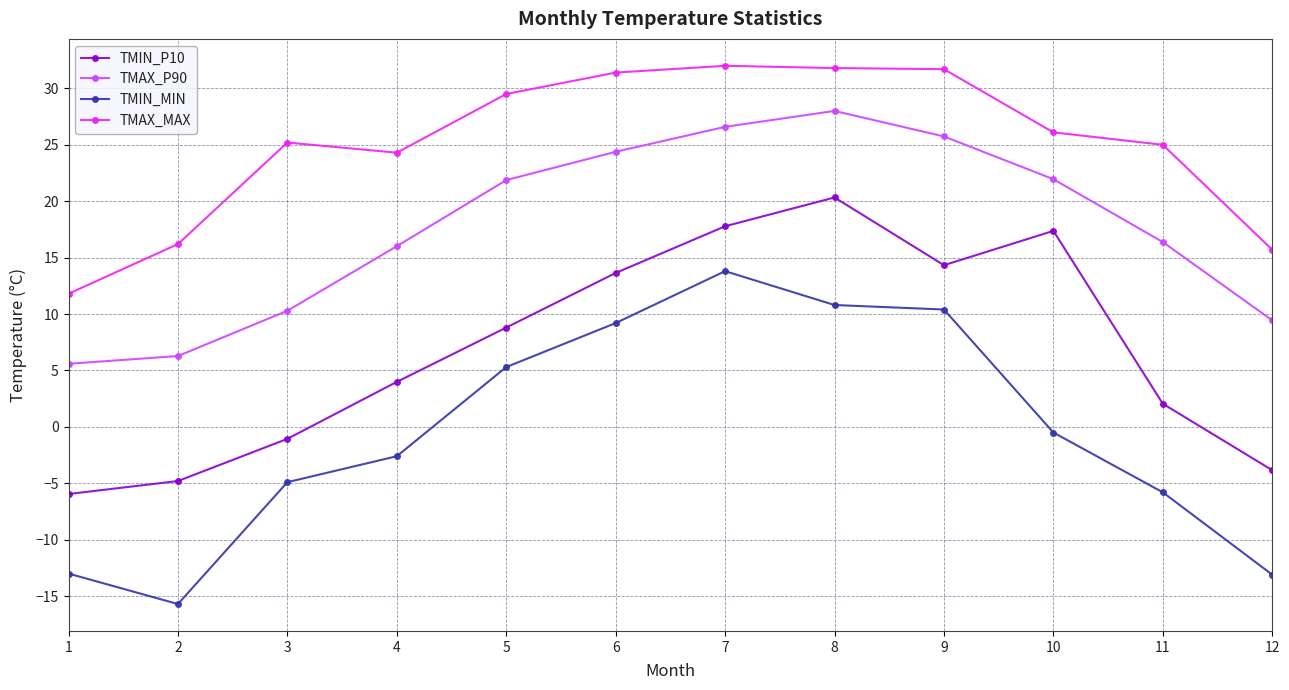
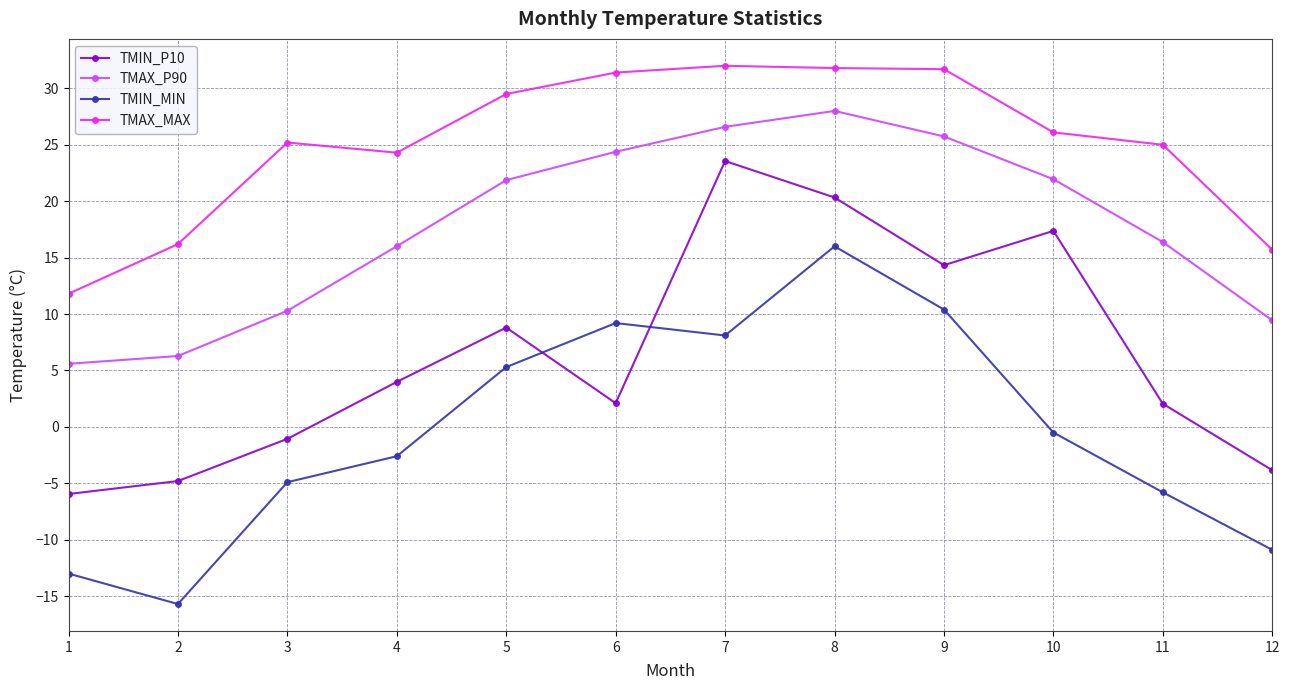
  {
    "TMIN_P10": {
      "1": -6.0,
      "2": -4.8,
      "3": -1.1,
      "4": 4.0,
      "5": 8.8,
-     "6": 13.6,
-     "7": 17.8,
+     "6": 2.1,
+     "7": 23.6,
      "8": 20.3,
      "9": 14.3,
      "10": 17.4,
      "11": 2.1,
      "12": -3.8
    },
    "TMIN_MIN": {
      "1": -13.0,
      "2": -15.7,
      "3": -4.9,
      "4": -2.6,
      "5": 5.3,
      "6": 9.2,
-     "7": 13.8,
-     "8": 10.8,
+     "7": 8.1,
+     "8": 16.0,
      "9": 10.4,
      "10": -0.5,
      "11": -5.8,
-     "12": -13.1
+     "12": -10.9
    }
  }
